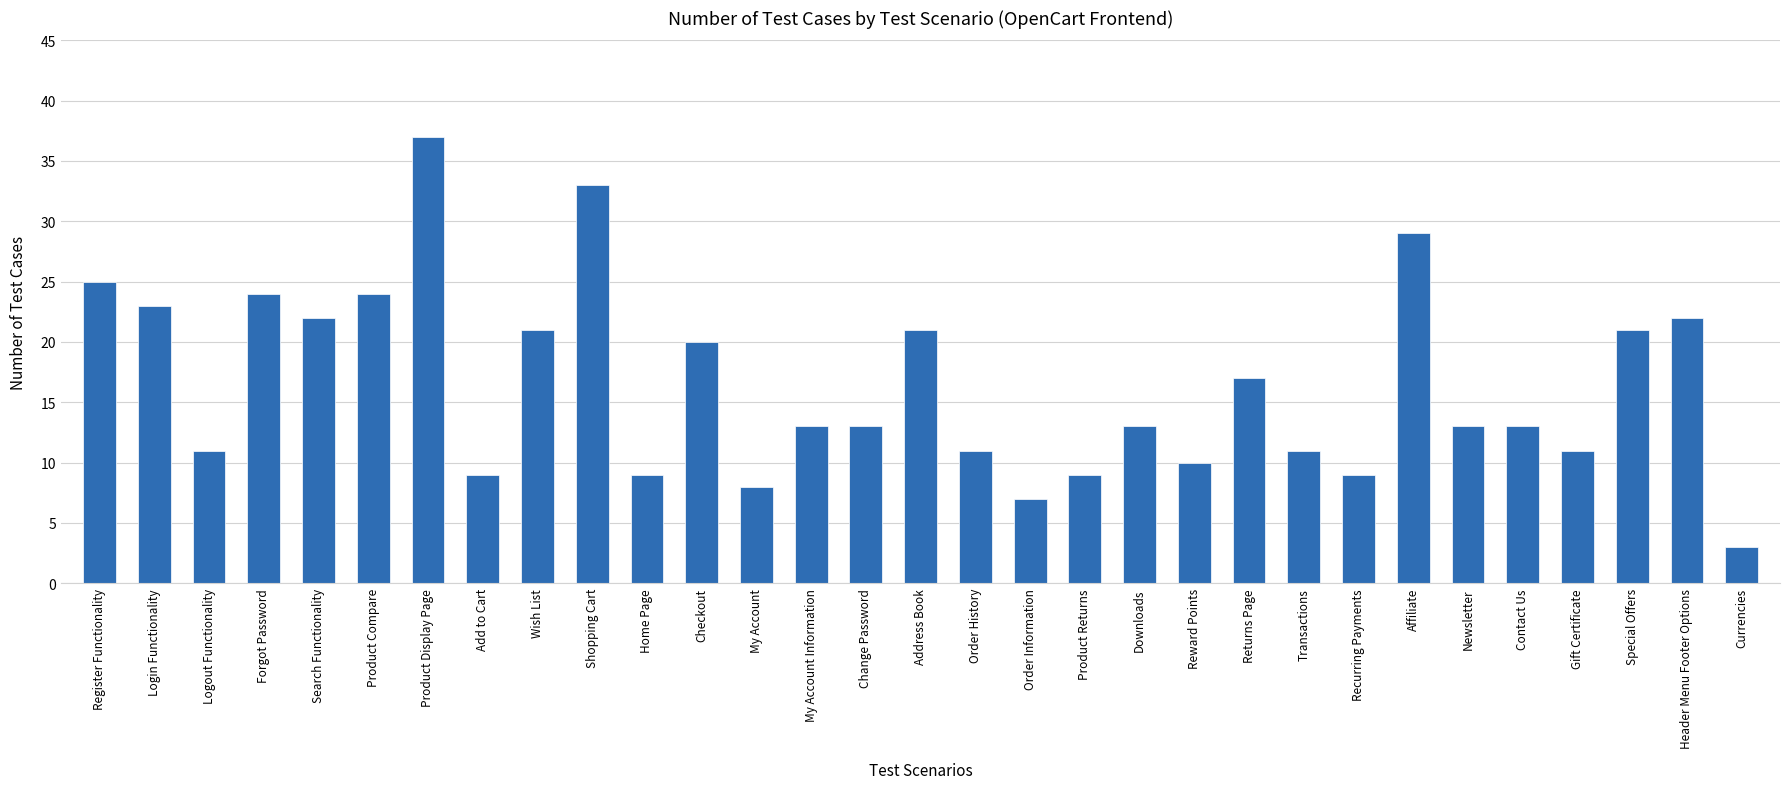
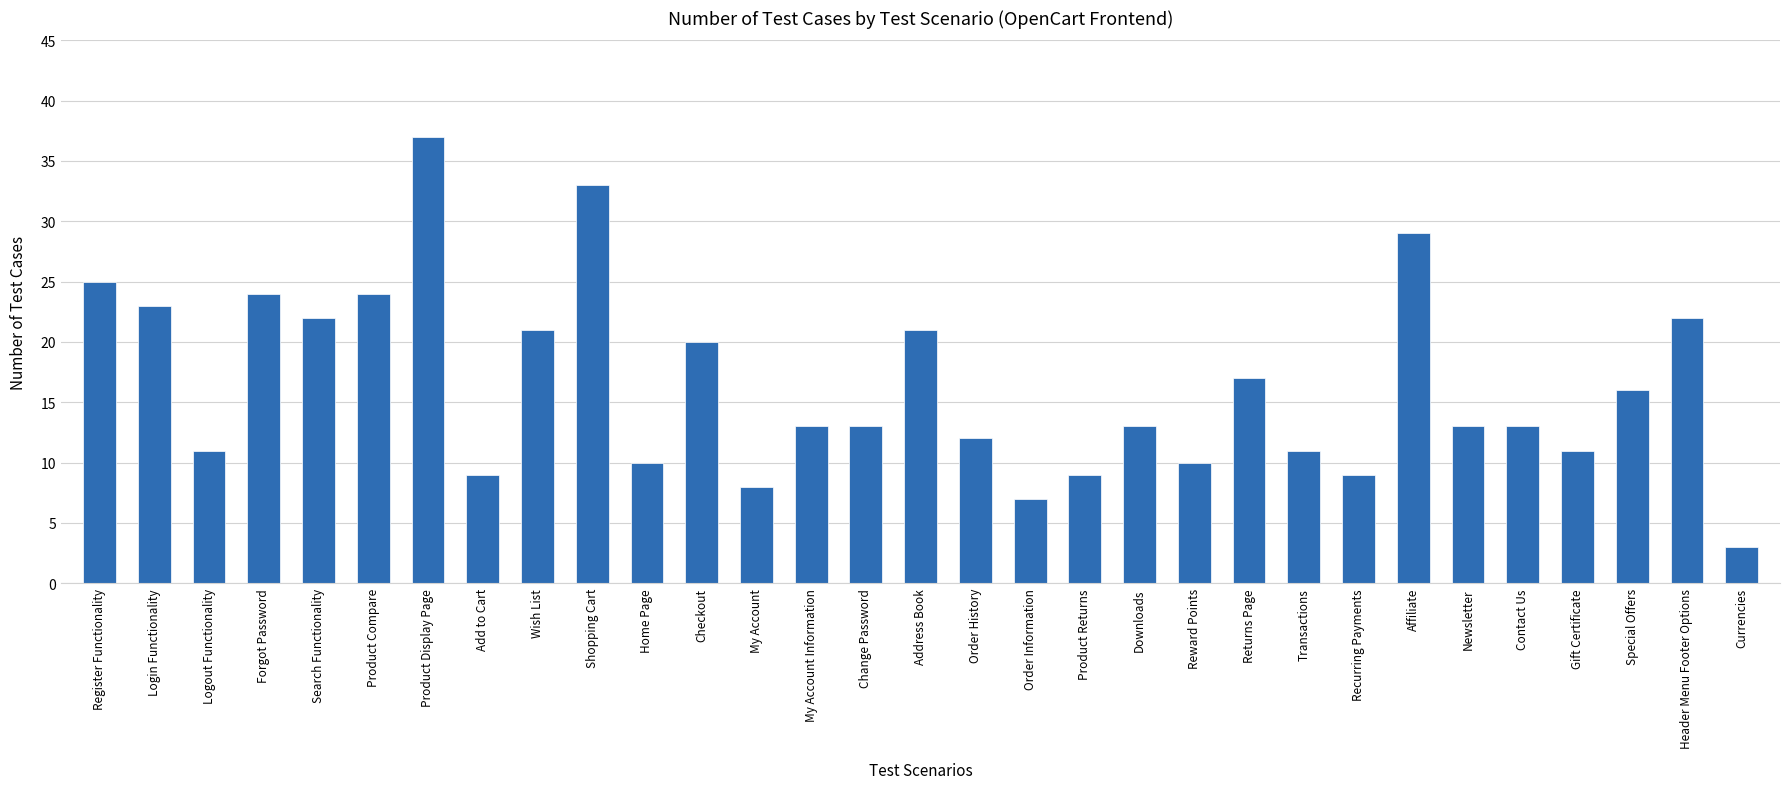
  {
    "Register Functionality": 25,
    "Login Functionality": 23,
    "Logout Functionality": 11,
    "Forgot Password": 24,
    "Search Functionality": 22,
    "Product Compare": 24,
    "Product Display Page": 37,
    "Add to Cart": 9,
    "Wish List": 21,
    "Shopping Cart": 33,
-   "Home Page": 9,
+   "Home Page": 10,
    "Checkout": 20,
    "My Account": 8,
    "My Account Information": 13,
    "Change Password": 13,
    "Address Book": 21,
-   "Order History": 11,
+   "Order History": 12,
    "Order Information": 7,
    "Product Returns": 9,
    "Downloads": 13,
    "Reward Points": 10,
    "Returns Page": 17,
    "Transactions": 11,
    "Recurring Payments": 9,
    "Affiliate": 29,
    "Newsletter": 13,
    "Contact Us": 13,
    "Gift Certificate": 11,
-   "Special Offers": 21,
+   "Special Offers": 16,
    "Header Menu Footer Options": 22,
    "Currencies": 3
  }
